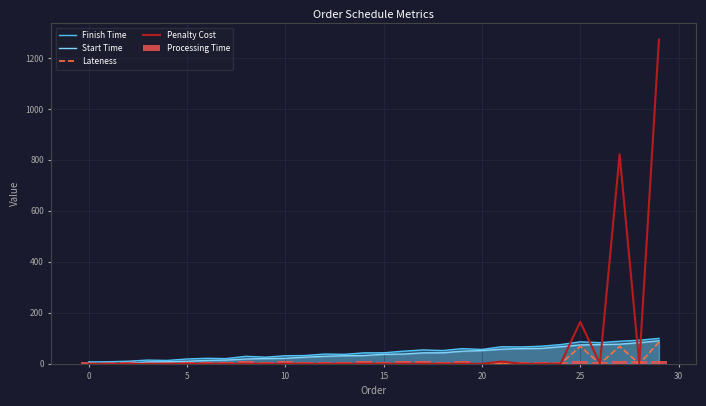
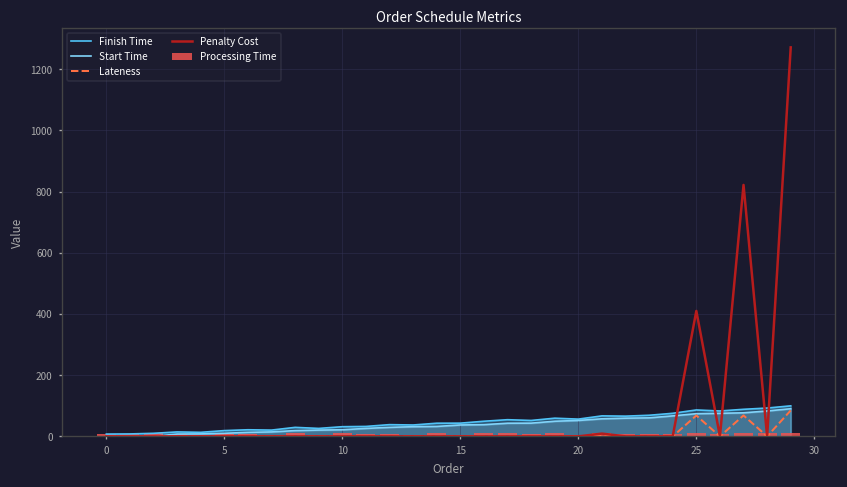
  {
    "Penalty Cost": {
-     "25": 160
+     "25": 410
    }
  }
